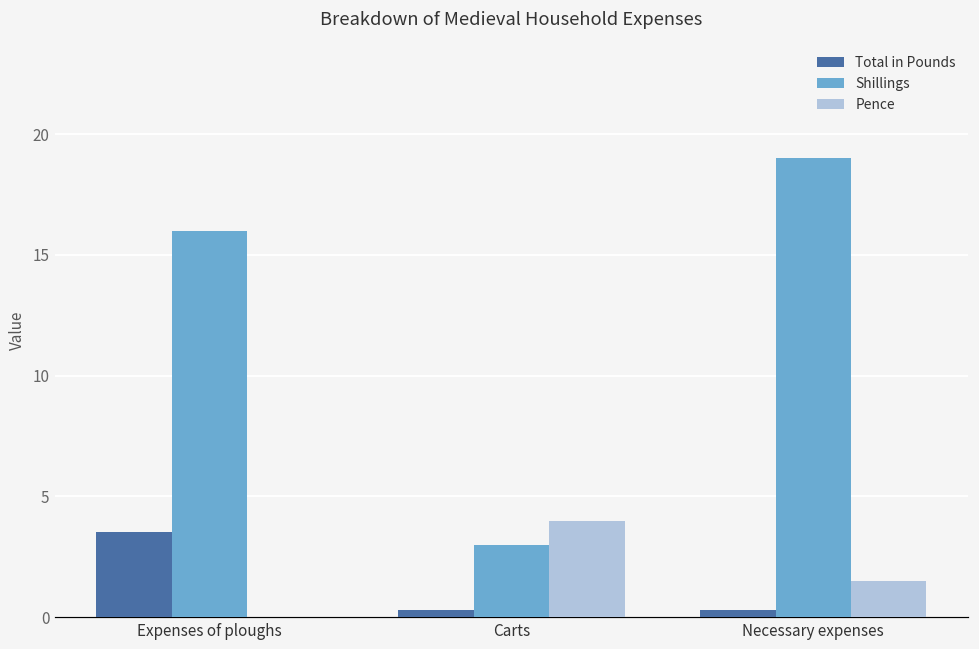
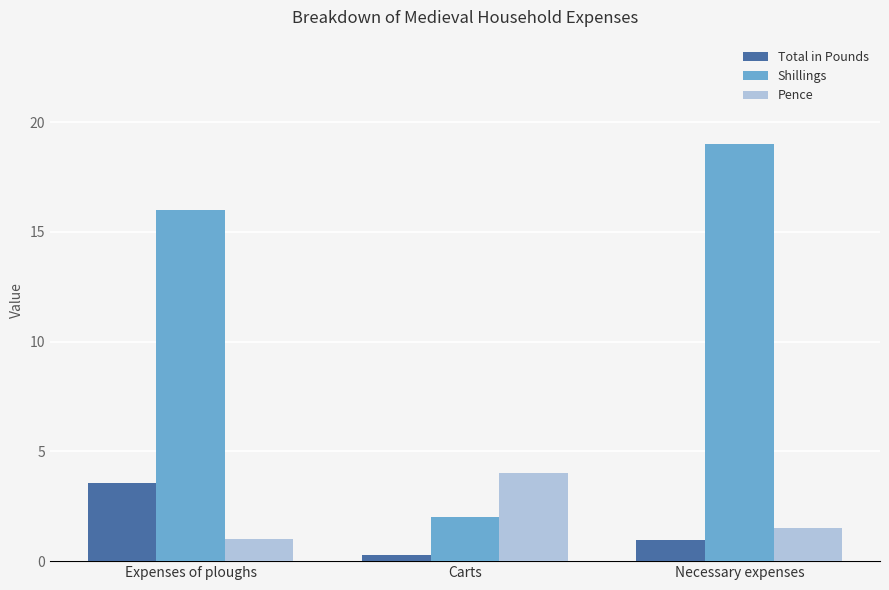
  {
    "Total in Pounds": {
      "Expenses of ploughs": 3.5,
      "Carts": 0.3,
-     "Necessary expenses": 0.3
+     "Necessary expenses": 1.0
    },
    "Shillings": {
      "Expenses of ploughs": 16,
-     "Carts": 3,
+     "Carts": 2,
      "Necessary expenses": 19
    },
    "Pence": {
-     "Expenses of ploughs": 0,
+     "Expenses of ploughs": 1,
      "Carts": 4,
      "Necessary expenses": 1.5
    }
  }
